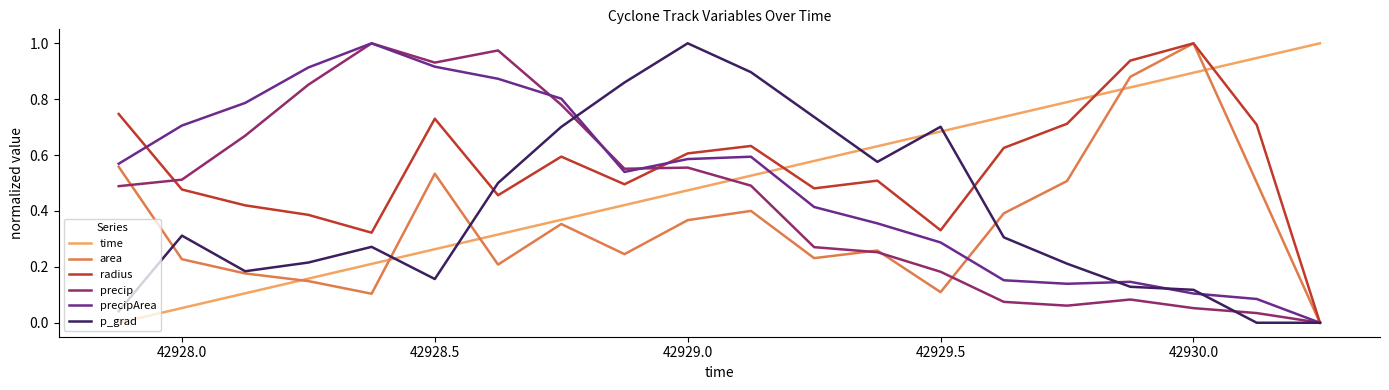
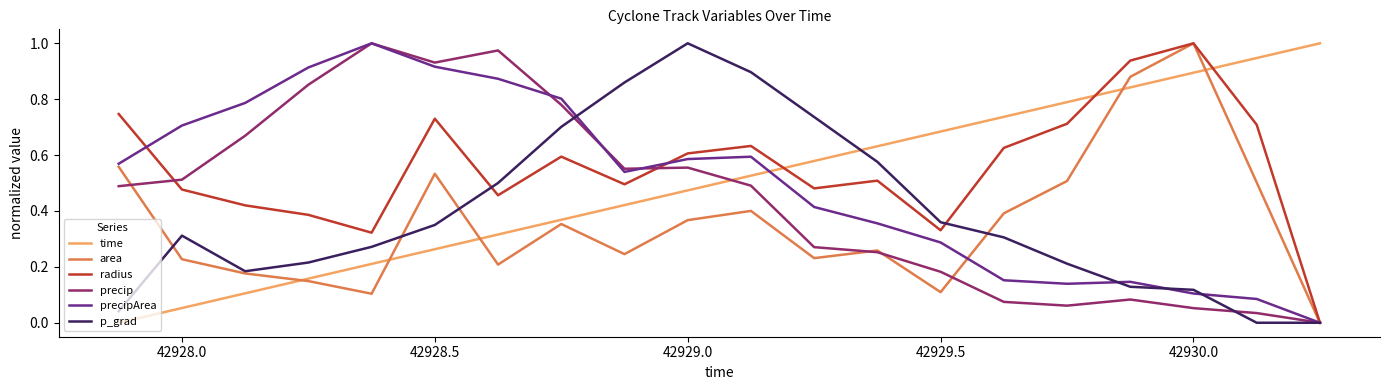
  {
    "radius": {
      "42928.0": 0.48,
      "42928.5": 0.73,
      "42929.0": 0.61,
      "42929.5": 0.33
    },
    "p_grad": {
      "42928.0": 0.31,
-     "42928.5": 0.16,
+     "42928.5": 0.35,
      "42929.0": 1.00,
-     "42929.5": 0.70,
+     "42929.5": 0.36,
      "42930.0": 0.12
    }
  }
